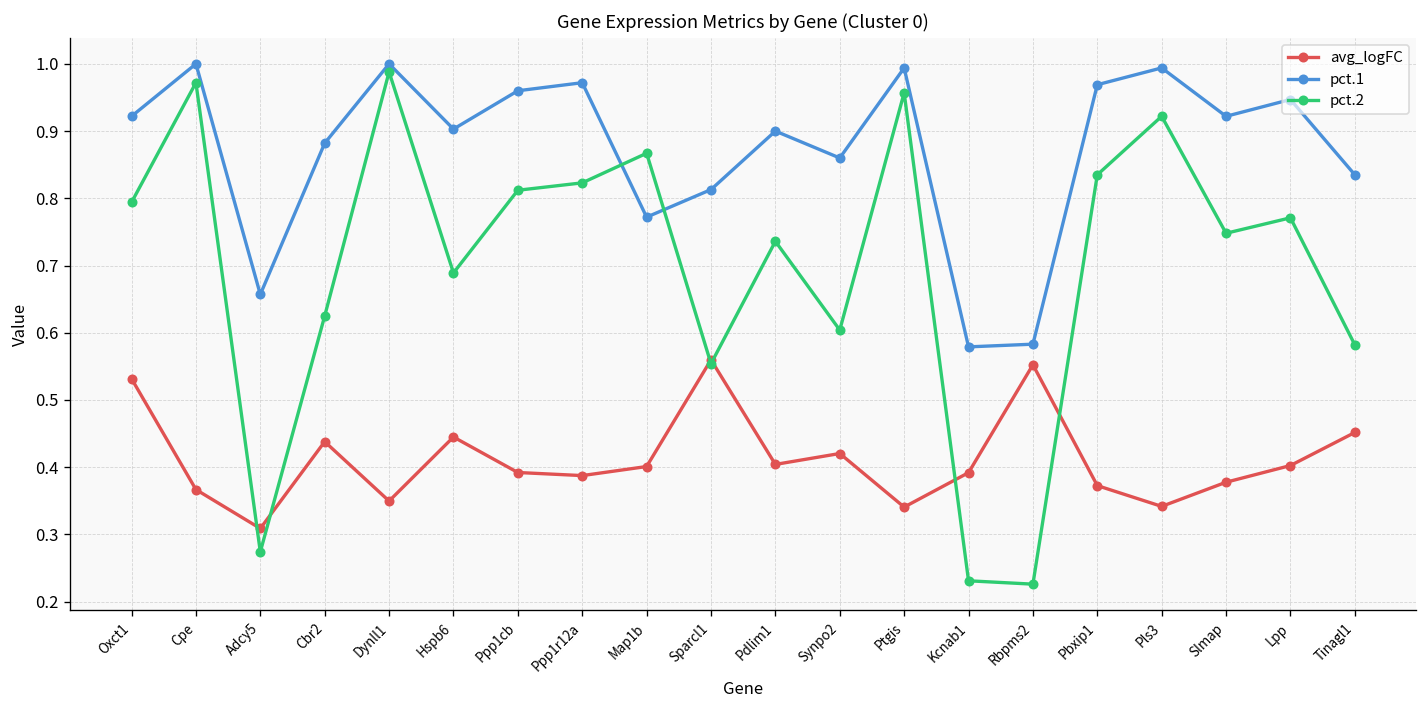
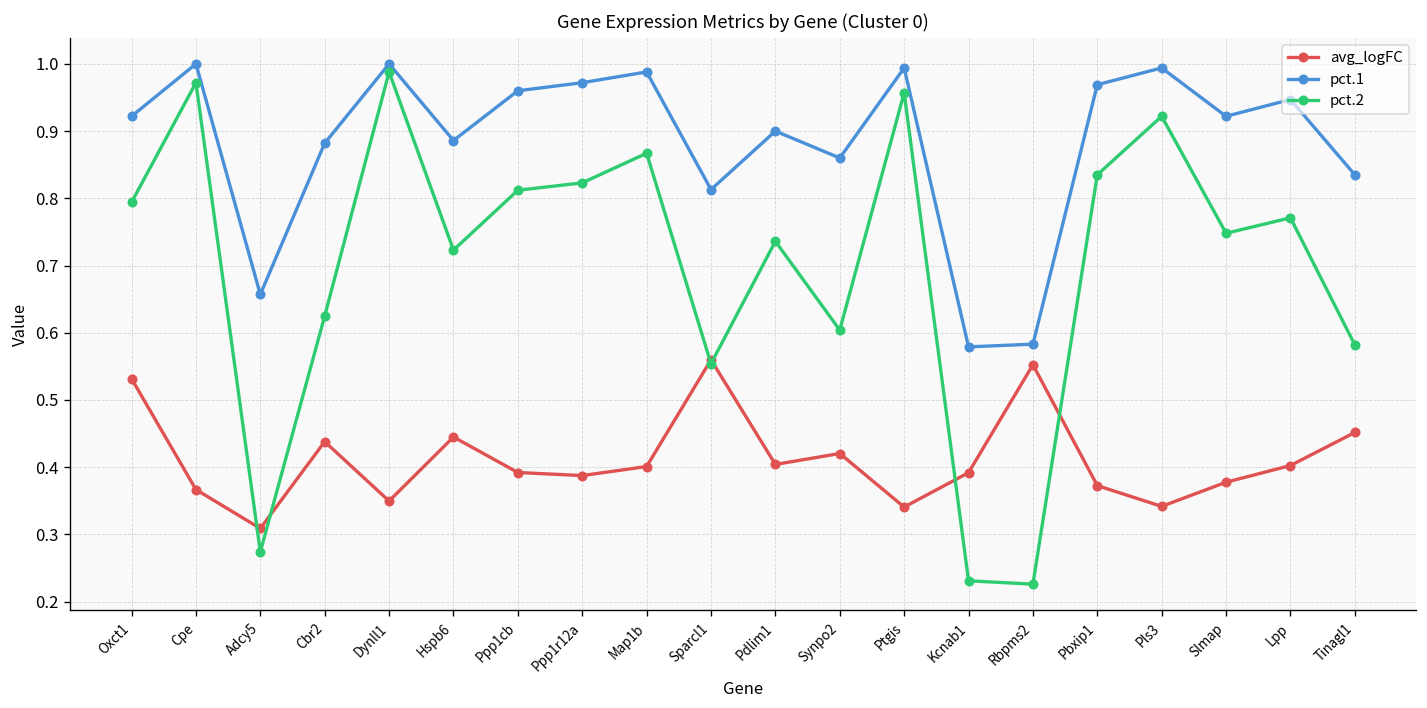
  {
    "avg_logFC": {
      "Oxct1": 0.53,
      "Cpe": 0.37,
      "Adcy5": 0.31,
      "Cbr2": 0.44,
      "Dynll1": 0.35,
      "Hspb6": 0.44,
      "Ppp1cb": 0.39,
      "Ppp1r12a": 0.39,
      "Map1b": 0.40,
      "Sparcl1": 0.56,
      "Pdlim1": 0.40,
      "Synpo2": 0.42,
      "Ptgis": 0.34,
      "Kcnab1": 0.39,
      "Rbpms2": 0.55,
      "Pbxip1": 0.37,
      "Pls3": 0.34,
      "Slmap": 0.38,
      "Lpp": 0.40,
      "Tinagl1": 0.45
    },
    "pct.1": {
      "Oxct1": 0.92,
      "Cpe": 1.00,
      "Adcy5": 0.66,
      "Cbr2": 0.88,
      "Dynll1": 1.00,
-     "Hspb6": 0.90,
+     "Hspb6": 0.89,
      "Ppp1cb": 0.96,
      "Ppp1r12a": 0.97,
-     "Map1b": 0.77,
+     "Map1b": 0.99,
      "Sparcl1": 0.81,
      "Pdlim1": 0.90,
      "Synpo2": 0.86,
      "Ptgis": 0.99,
      "Kcnab1": 0.58,
      "Rbpms2": 0.58,
      "Pbxip1": 0.97,
      "Pls3": 0.99,
      "Slmap": 0.92,
      "Tinagl1": 0.84
    },
    "pct.2": {
      "Oxct1": 0.79,
      "Cpe": 0.97,
      "Adcy5": 0.27,
      "Cbr2": 0.63,
      "Dynll1": 0.99,
-     "Hspb6": 0.69,
+     "Hspb6": 0.72,
      "Ppp1cb": 0.81,
      "Ppp1r12a": 0.82,
      "Map1b": 0.87,
      "Sparcl1": 0.55,
      "Pdlim1": 0.74,
      "Synpo2": 0.60,
      "Ptgis": 0.96,
      "Kcnab1": 0.23,
      "Rbpms2": 0.23,
      "Pbxip1": 0.84,
      "Pls3": 0.92,
      "Slmap": 0.75,
      "Lpp": 0.77,
      "Tinagl1": 0.58
    }
  }
